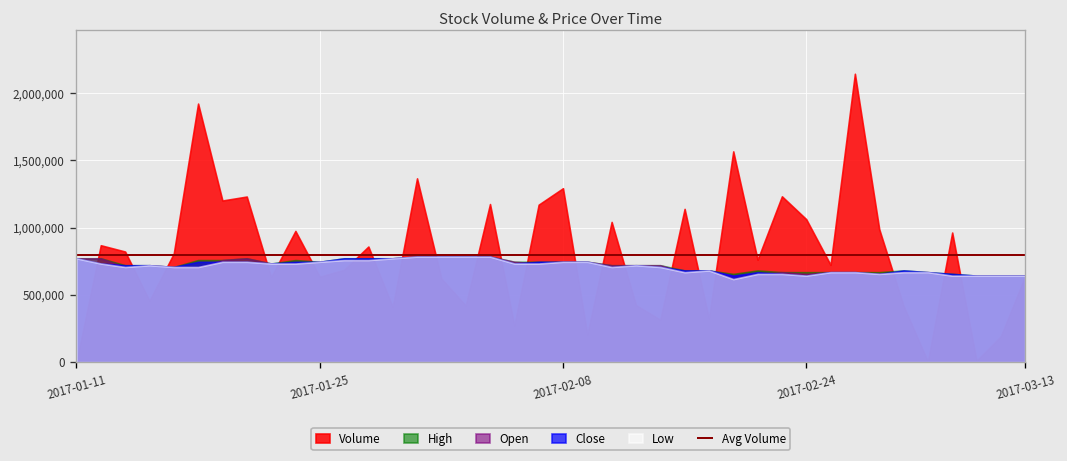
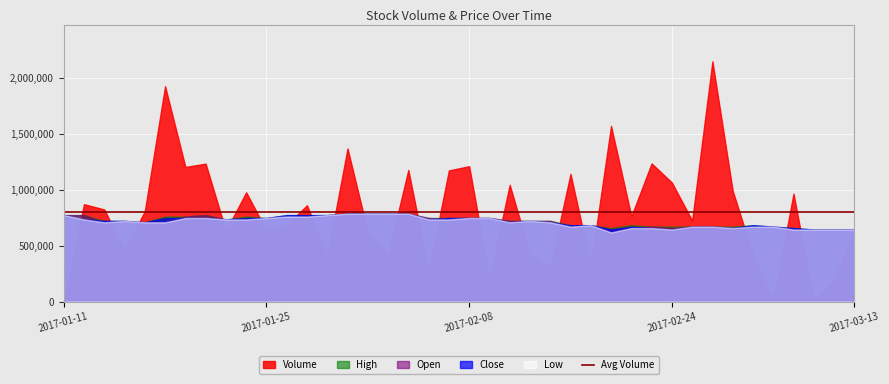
  {
    "Volume": {
      "2017-01-25": "640,000",
-     "2017-02-08": "1,290,000",
+     "2017-02-08": "1,210,000",
      "2017-02-24": "1,060,000"
    }
  }
